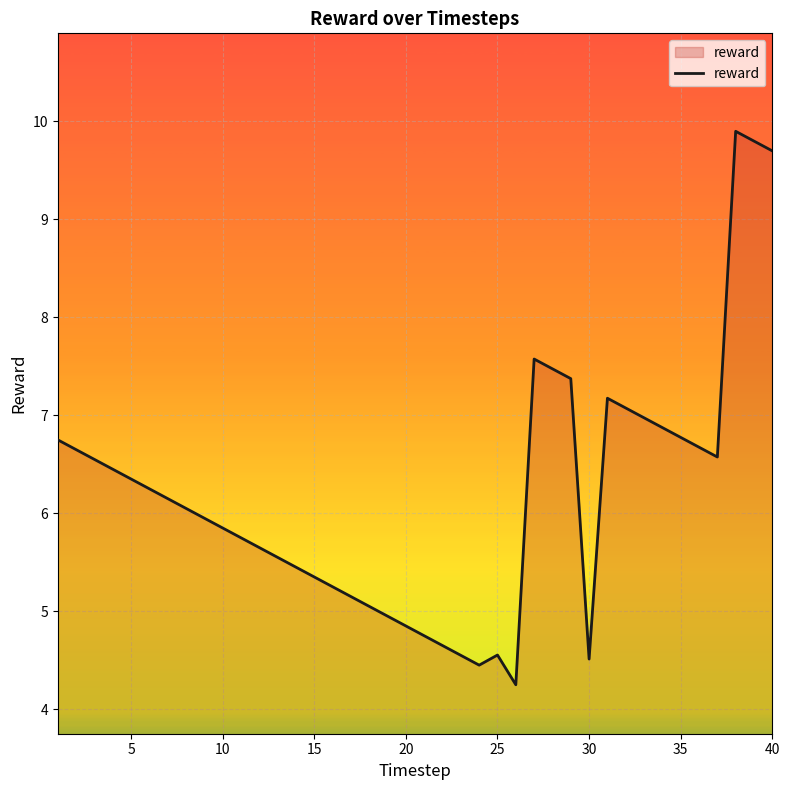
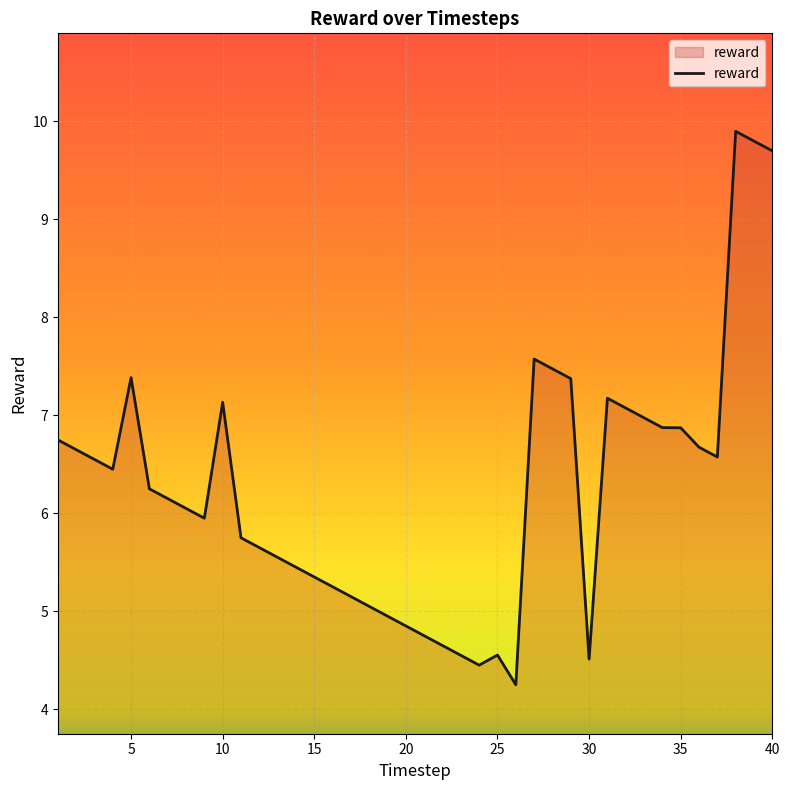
  {
-   "5": 6.3,
-   "10": 5.8,
+   "5": 7.4,
+   "10": 7.1,
    "15": 5.3,
    "20": 4.8,
    "25": 4.6,
    "30": 4.5,
-   "35": 6.8,
+   "35": 6.9,
    "40": 9.7
  }
